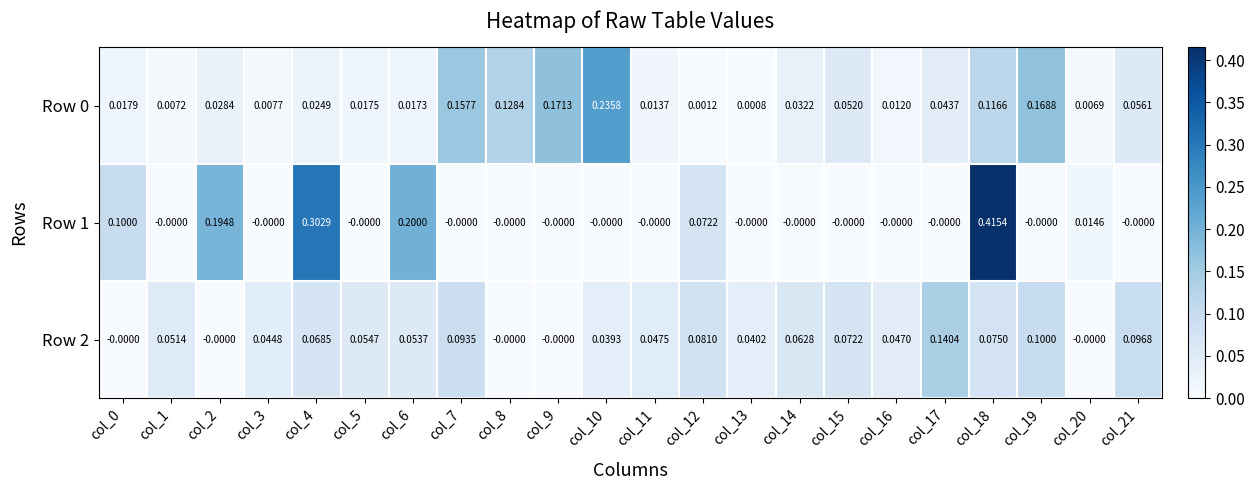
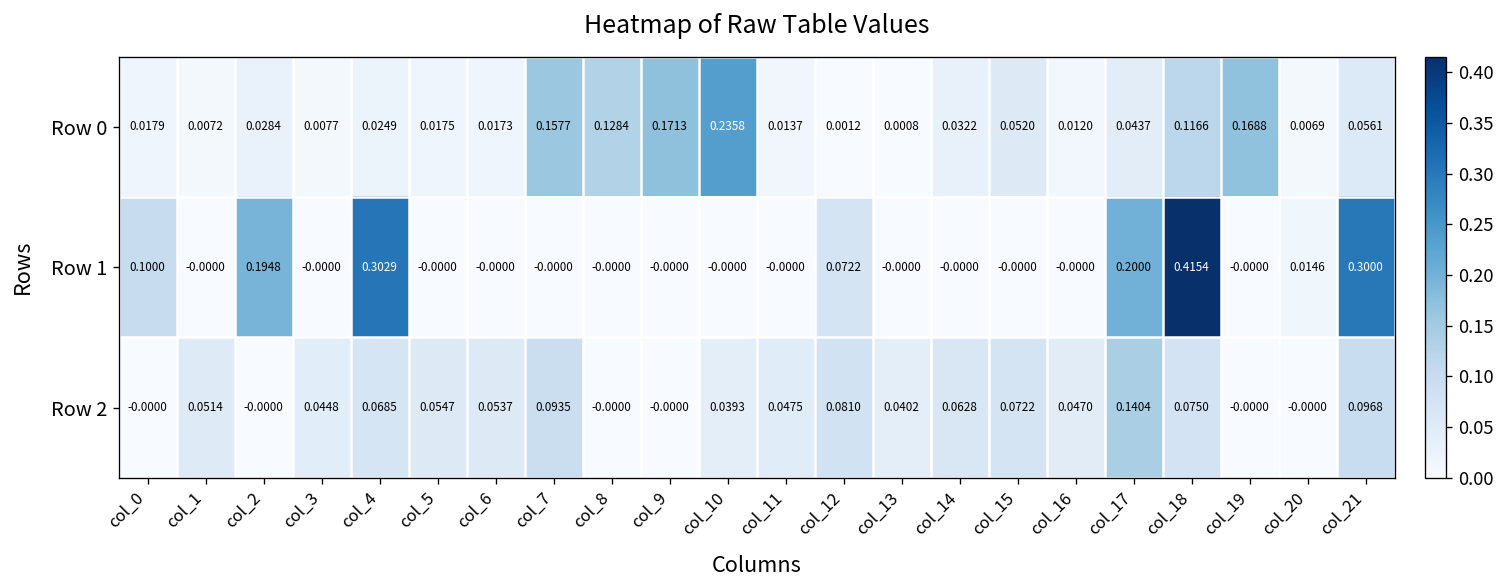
  {
    "Row 0": {
      "col_0": 0.0179,
      "col_1": 0.0072,
      "col_2": 0.0284,
      "col_3": 0.0077,
      "col_4": 0.0249,
      "col_5": 0.0175,
      "col_6": 0.0173,
      "col_7": 0.1577,
      "col_8": 0.1284,
      "col_9": 0.1713,
      "col_10": 0.2358,
      "col_11": 0.0137,
      "col_12": 0.0012,
      "col_13": 0.0008,
      "col_14": 0.0322,
      "col_15": 0.0520,
      "col_16": 0.0120,
      "col_17": 0.0437,
      "col_18": 0.1166,
      "col_19": 0.1688,
      "col_20": 0.0069,
      "col_21": 0.0561
    },
    "Row 1": {
      "col_0": 0.1000,
      "col_1": -0.0000,
      "col_2": 0.1948,
      "col_3": -0.0000,
      "col_4": 0.3029,
      "col_5": -0.0000,
-     "col_6": 0.2000,
+     "col_6": -0.0000,
      "col_7": -0.0000,
      "col_8": -0.0000,
      "col_9": -0.0000,
      "col_10": -0.0000,
      "col_11": -0.0000,
      "col_12": 0.0722,
      "col_13": -0.0000,
      "col_14": -0.0000,
      "col_15": -0.0000,
      "col_16": -0.0000,
-     "col_17": -0.0000,
+     "col_17": 0.2000,
      "col_18": 0.4154,
      "col_19": -0.0000,
      "col_20": 0.0146,
-     "col_21": -0.0000
+     "col_21": 0.3000
    },
    "Row 2": {
      "col_0": -0.0000,
      "col_1": 0.0514,
      "col_2": -0.0000,
      "col_3": 0.0448,
      "col_4": 0.0685,
      "col_5": 0.0547,
      "col_6": 0.0537,
      "col_7": 0.0935,
      "col_8": -0.0000,
      "col_9": -0.0000,
      "col_10": 0.0393,
      "col_11": 0.0475,
      "col_12": 0.0810,
      "col_13": 0.0402,
      "col_14": 0.0628,
      "col_15": 0.0722,
      "col_16": 0.0470,
      "col_17": 0.1404,
      "col_18": 0.0750,
-     "col_19": 0.1000,
+     "col_19": -0.0000,
      "col_20": -0.0000,
      "col_21": 0.0968
    }
  }
